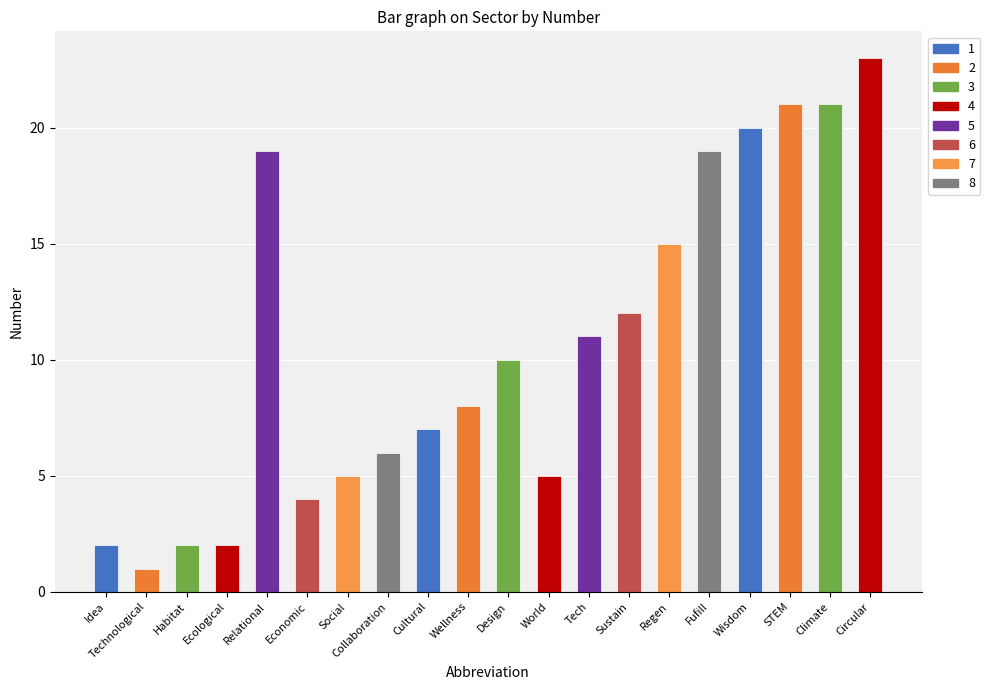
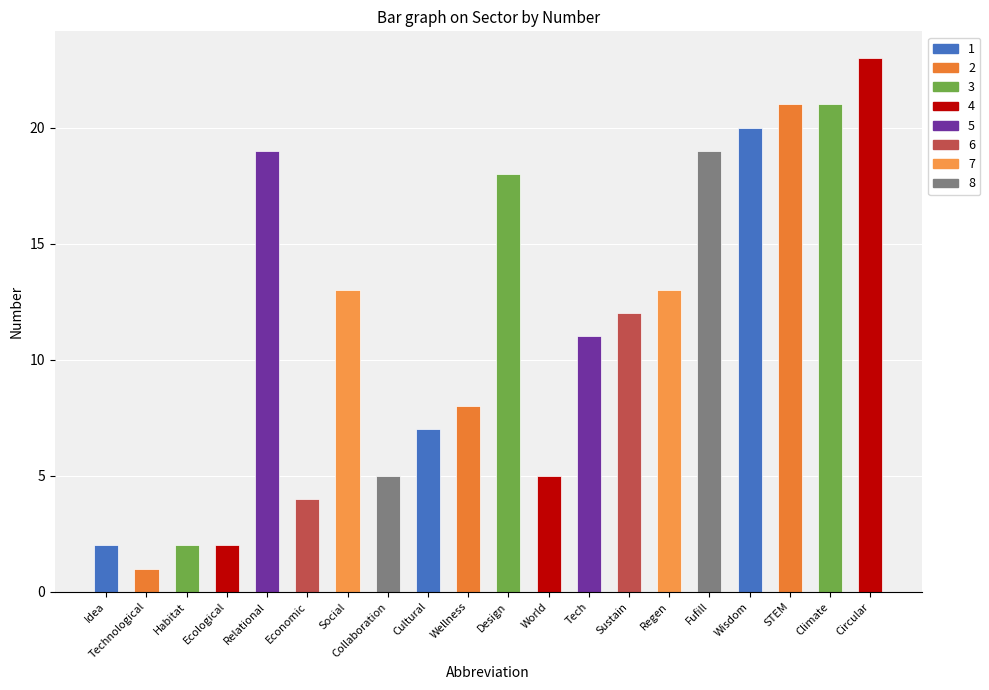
  {
    "Idea": 2,
    "Technological": 1,
    "Habitat": 2,
    "Ecological": 2,
    "Relational": 19,
    "Economic": 4,
-   "Social": 5,
-   "Collaboration": 6,
+   "Social": 13,
+   "Collaboration": 5,
    "Cultural": 7,
    "Wellness": 8,
-   "Design": 10,
+   "Design": 18,
    "World": 5,
    "Tech": 11,
    "Sustain": 12,
-   "Regen": 15,
+   "Regen": 13,
    "Fufill": 19,
    "Wisdom": 20,
    "STEM": 21,
    "Climate": 21,
    "Circular": 23
  }
